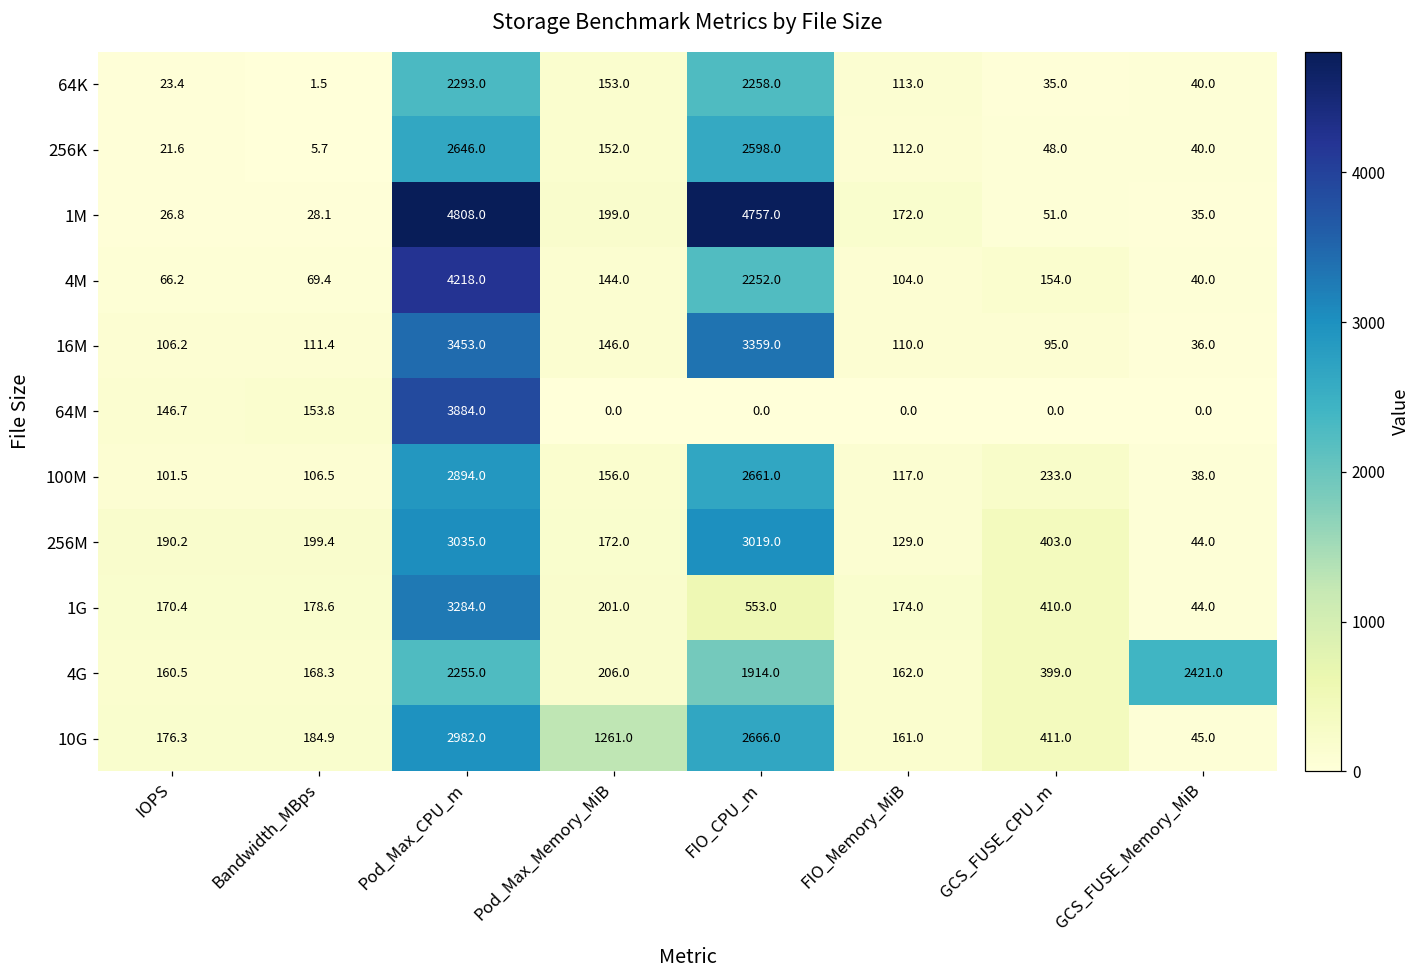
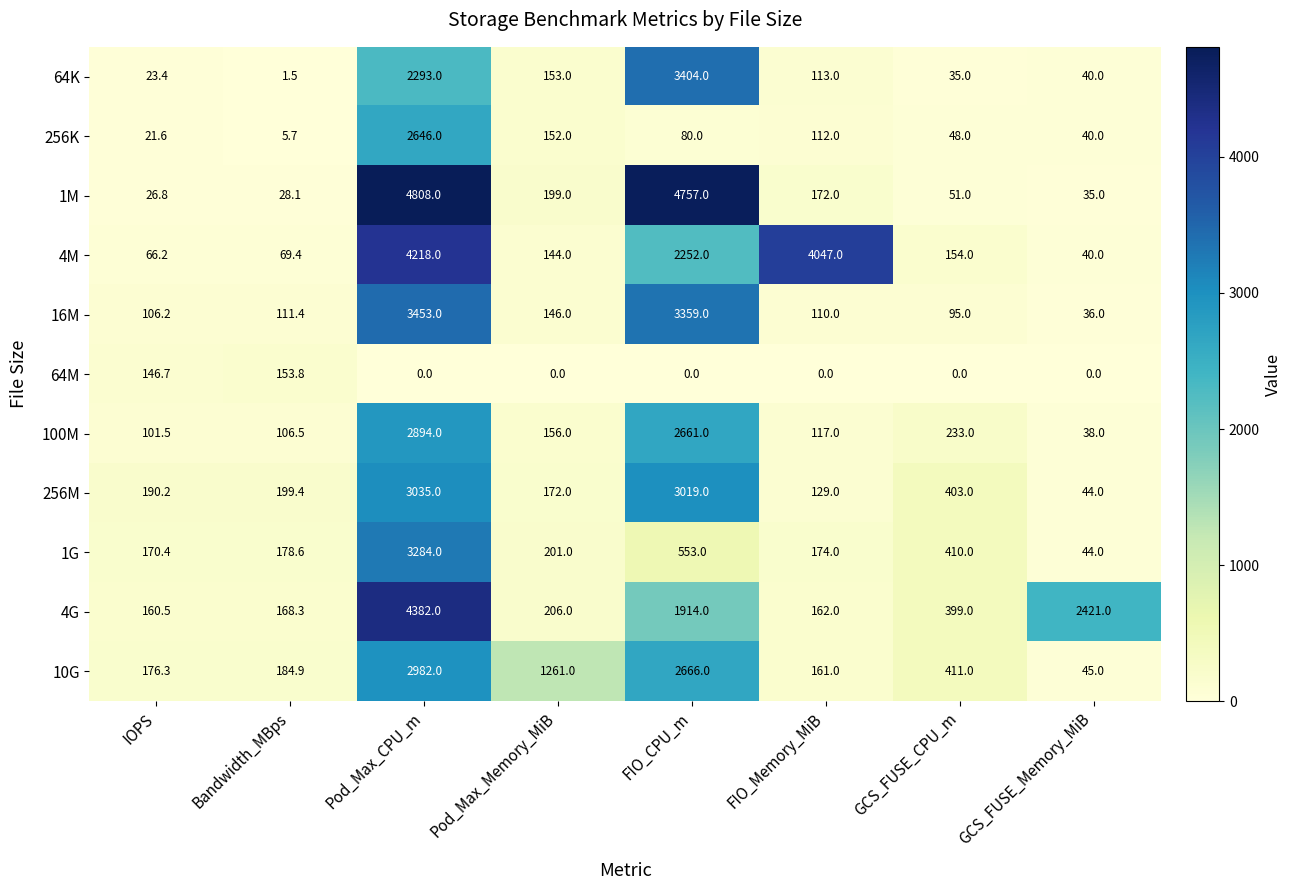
  {
    "64K": {
      "IOPS": 23.4,
      "Bandwidth_MBps": 1.5,
      "Pod_Max_CPU_m": 2293.0,
      "Pod_Max_Memory_MiB": 153.0,
-     "FIO_CPU_m": 2258.0,
+     "FIO_CPU_m": 3404.0,
      "FIO_Memory_MiB": 113.0,
      "GCS_FUSE_CPU_m": 35.0,
      "GCS_FUSE_Memory_MiB": 40.0
    },
    "256K": {
      "IOPS": 21.6,
      "Bandwidth_MBps": 5.7,
      "Pod_Max_CPU_m": 2646.0,
      "Pod_Max_Memory_MiB": 152.0,
-     "FIO_CPU_m": 2598.0,
+     "FIO_CPU_m": 80.0,
      "FIO_Memory_MiB": 112.0,
      "GCS_FUSE_CPU_m": 48.0,
      "GCS_FUSE_Memory_MiB": 40.0
    },
    "1M": {
      "IOPS": 26.8,
      "Bandwidth_MBps": 28.1,
      "Pod_Max_CPU_m": 4808.0,
      "Pod_Max_Memory_MiB": 199.0,
      "FIO_CPU_m": 4757.0,
      "FIO_Memory_MiB": 172.0,
      "GCS_FUSE_CPU_m": 51.0,
      "GCS_FUSE_Memory_MiB": 35.0
    },
    "4M": {
      "IOPS": 66.2,
      "Bandwidth_MBps": 69.4,
      "Pod_Max_CPU_m": 4218.0,
      "Pod_Max_Memory_MiB": 144.0,
      "FIO_CPU_m": 2252.0,
-     "FIO_Memory_MiB": 104.0,
+     "FIO_Memory_MiB": 4047.0,
      "GCS_FUSE_CPU_m": 154.0,
      "GCS_FUSE_Memory_MiB": 40.0
    },
    "16M": {
      "IOPS": 106.2,
      "Bandwidth_MBps": 111.4,
      "Pod_Max_CPU_m": 3453.0,
      "Pod_Max_Memory_MiB": 146.0,
      "FIO_CPU_m": 3359.0,
      "FIO_Memory_MiB": 110.0,
      "GCS_FUSE_CPU_m": 95.0,
      "GCS_FUSE_Memory_MiB": 36.0
    },
    "64M": {
      "IOPS": 146.7,
      "Bandwidth_MBps": 153.8,
-     "Pod_Max_CPU_m": 3884.0,
+     "Pod_Max_CPU_m": 0.0,
      "Pod_Max_Memory_MiB": 0.0,
      "FIO_CPU_m": 0.0,
      "FIO_Memory_MiB": 0.0,
      "GCS_FUSE_CPU_m": 0.0,
      "GCS_FUSE_Memory_MiB": 0.0
    },
    "100M": {
      "IOPS": 101.5,
      "Bandwidth_MBps": 106.5,
      "Pod_Max_CPU_m": 2894.0,
      "Pod_Max_Memory_MiB": 156.0,
      "FIO_CPU_m": 2661.0,
      "FIO_Memory_MiB": 117.0,
      "GCS_FUSE_CPU_m": 233.0,
      "GCS_FUSE_Memory_MiB": 38.0
    },
    "256M": {
      "IOPS": 190.2,
      "Bandwidth_MBps": 199.4,
      "Pod_Max_CPU_m": 3035.0,
      "Pod_Max_Memory_MiB": 172.0,
      "FIO_CPU_m": 3019.0,
      "FIO_Memory_MiB": 129.0,
      "GCS_FUSE_CPU_m": 403.0,
      "GCS_FUSE_Memory_MiB": 44.0
    },
    "1G": {
      "IOPS": 170.4,
      "Bandwidth_MBps": 178.6,
      "Pod_Max_CPU_m": 3284.0,
      "Pod_Max_Memory_MiB": 201.0,
      "FIO_CPU_m": 553.0,
      "FIO_Memory_MiB": 174.0,
      "GCS_FUSE_CPU_m": 410.0,
      "GCS_FUSE_Memory_MiB": 44.0
    },
    "4G": {
      "IOPS": 160.5,
      "Bandwidth_MBps": 168.3,
-     "Pod_Max_CPU_m": 2255.0,
+     "Pod_Max_CPU_m": 4382.0,
      "Pod_Max_Memory_MiB": 206.0,
      "FIO_CPU_m": 1914.0,
      "FIO_Memory_MiB": 162.0,
      "GCS_FUSE_CPU_m": 399.0,
      "GCS_FUSE_Memory_MiB": 2421.0
    },
    "10G": {
      "IOPS": 176.3,
      "Bandwidth_MBps": 184.9,
      "Pod_Max_CPU_m": 2982.0,
      "Pod_Max_Memory_MiB": 1261.0,
      "FIO_CPU_m": 2666.0,
      "FIO_Memory_MiB": 161.0,
      "GCS_FUSE_CPU_m": 411.0,
      "GCS_FUSE_Memory_MiB": 45.0
    }
  }
